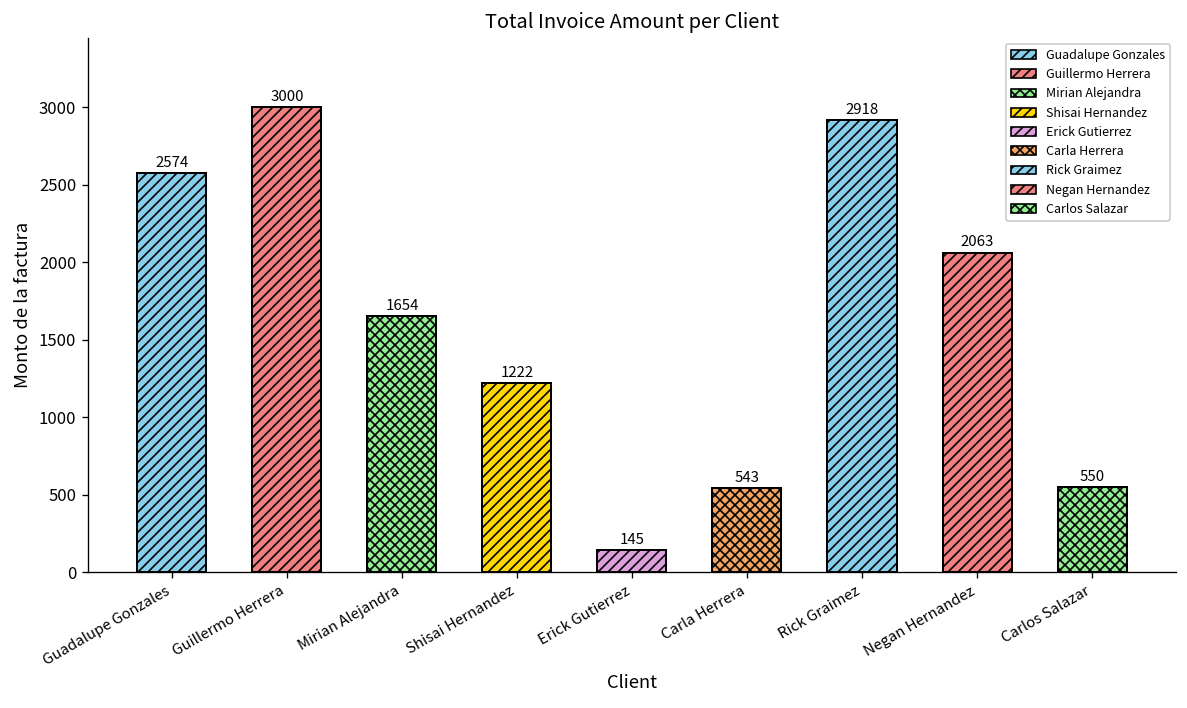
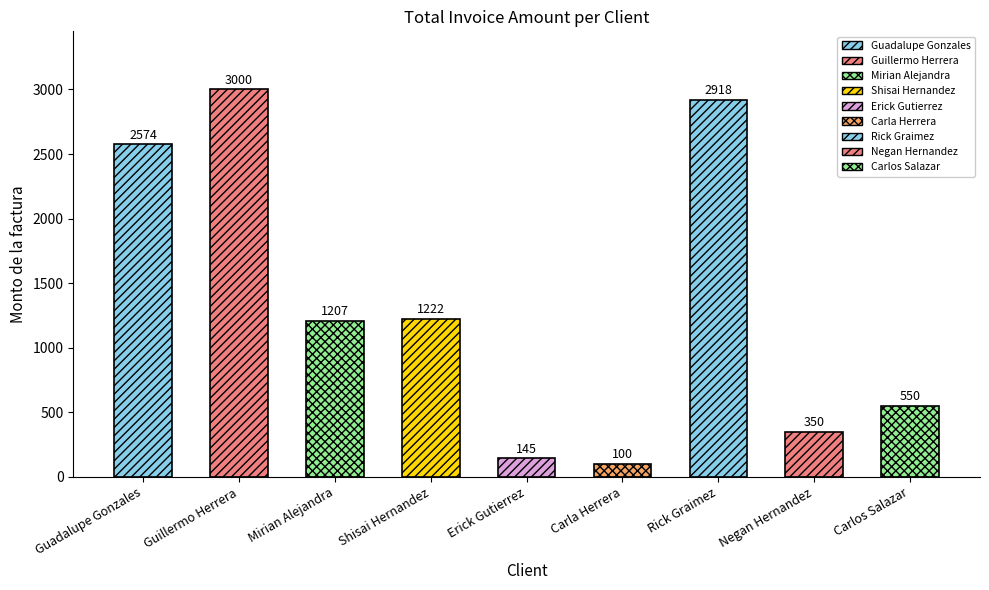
  {
    "Guadalupe Gonzales": 2574,
    "Guillermo Herrera": 3000,
-   "Mirian Alejandra": 1654,
+   "Mirian Alejandra": 1207,
    "Shisai Hernandez": 1222,
    "Erick Gutierrez": 145,
-   "Carla Herrera": 543,
+   "Carla Herrera": 100,
    "Rick Graimez": 2918,
-   "Negan Hernandez": 2063,
+   "Negan Hernandez": 350,
    "Carlos Salazar": 550
  }
